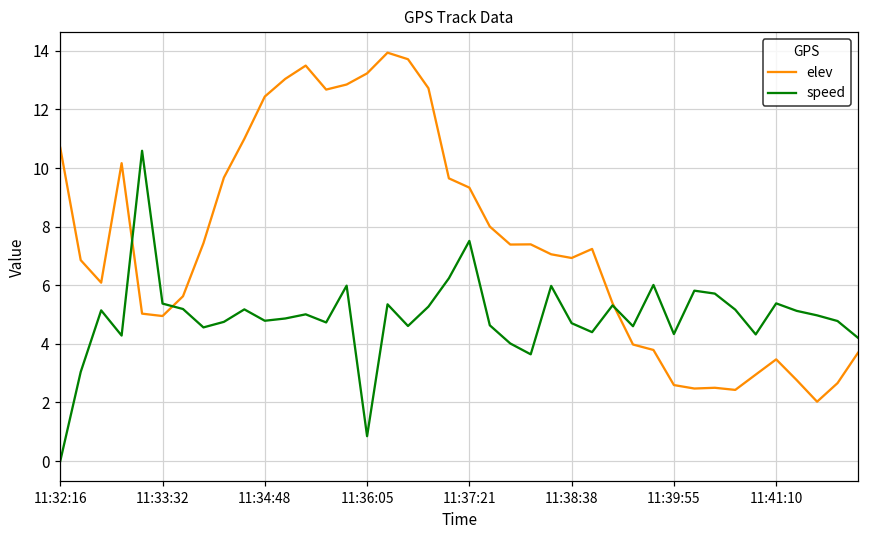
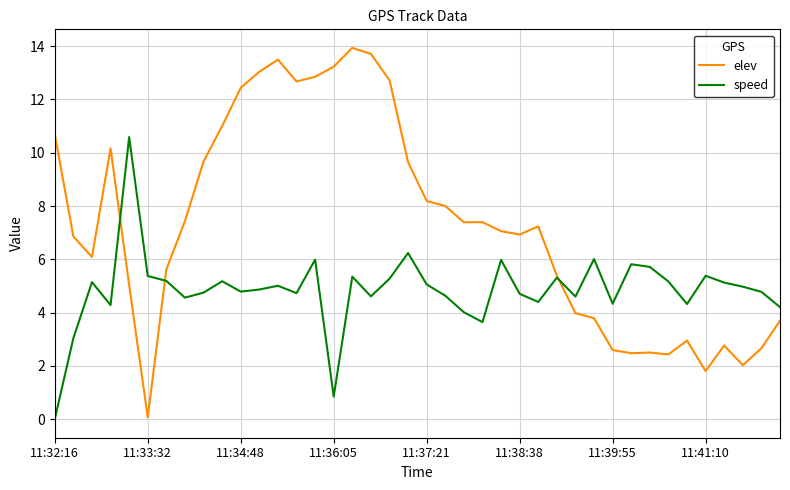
  {
    "elev": {
      "11:32:16": 10.7,
-     "11:33:32": 4.9,
+     "11:33:32": 0.1,
      "11:34:48": 12.4,
      "11:36:05": 13.2,
-     "11:37:21": 9.3,
+     "11:37:21": 8.2,
      "11:38:38": 6.9,
      "11:39:55": 2.6,
-     "11:41:10": 3.5
+     "11:41:10": 1.8
    },
    "speed": {
      "11:32:16": 0.0,
      "11:33:32": 5.4,
      "11:34:48": 4.8,
      "11:36:05": 0.8,
-     "11:37:21": 7.5,
+     "11:37:21": 5.1,
      "11:38:38": 4.7,
      "11:39:55": 4.3,
      "11:41:10": 5.4
    }
  }
